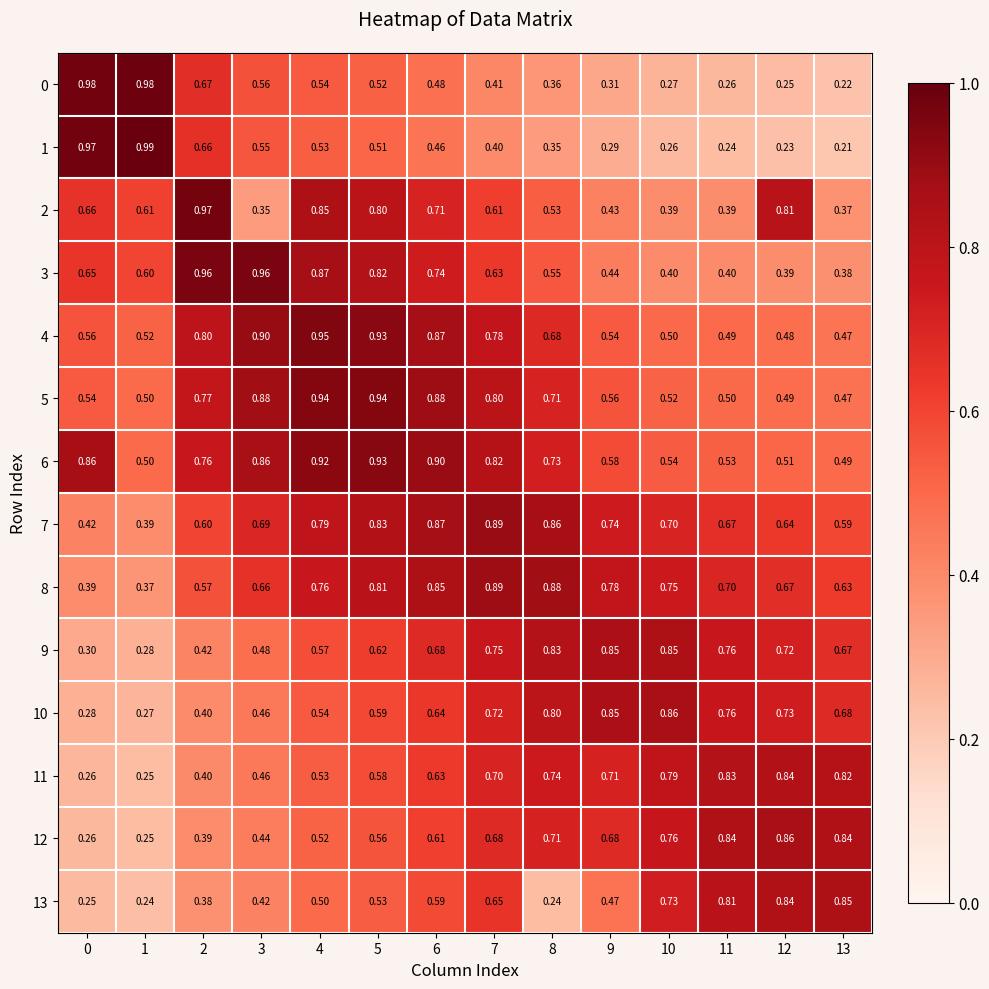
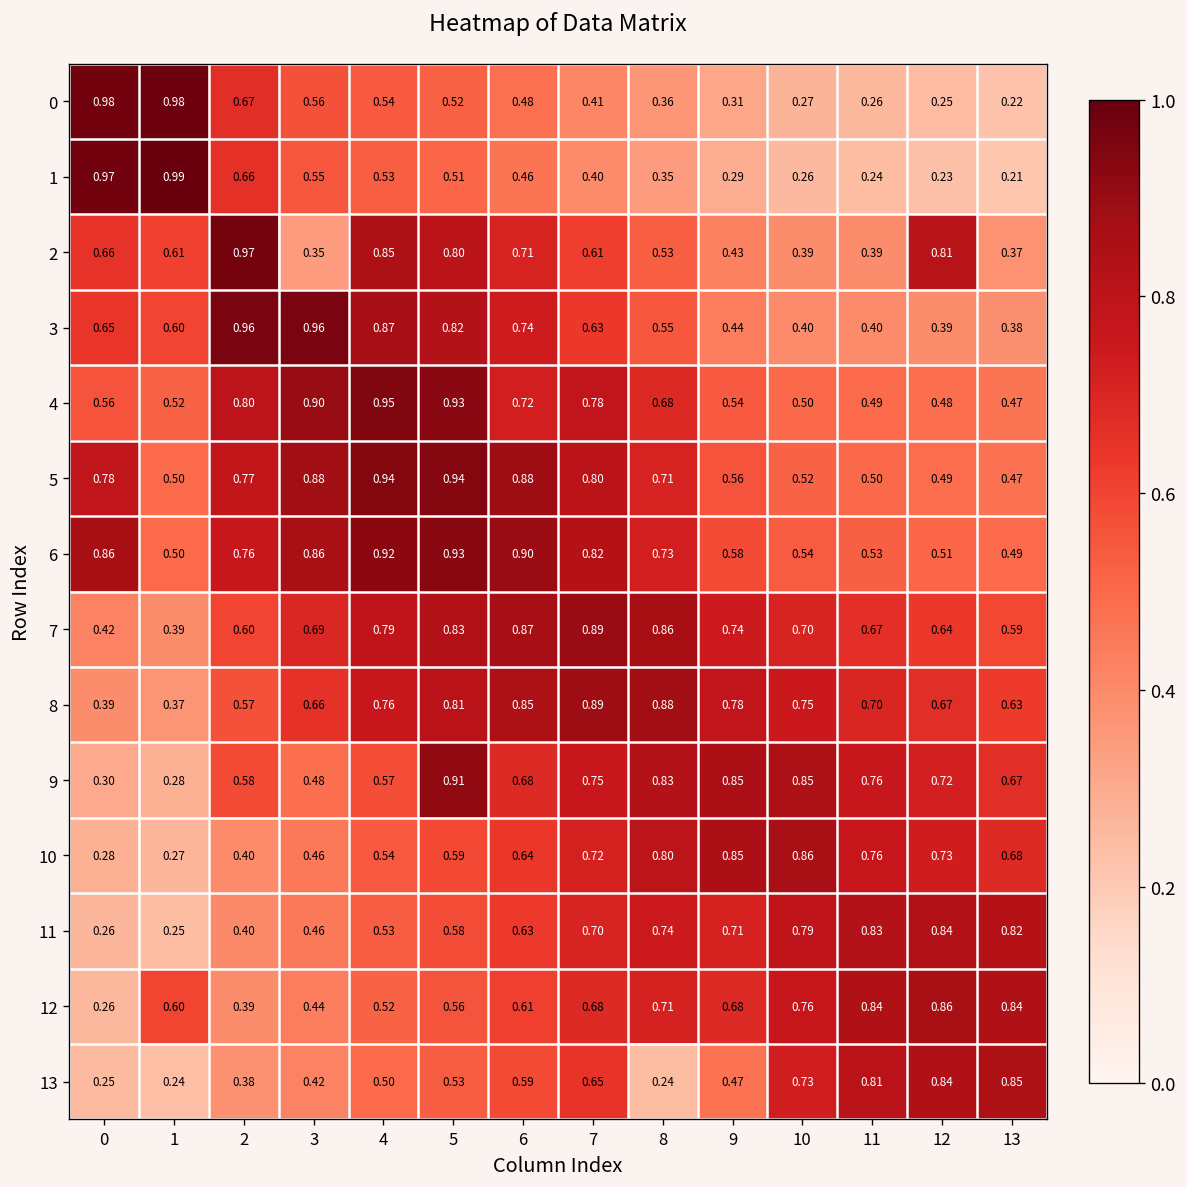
  {
    "0": {
      "0": 0.98,
      "1": 0.98,
      "2": 0.67,
      "3": 0.56,
      "4": 0.54,
      "5": 0.52,
      "6": 0.48,
      "7": 0.41,
      "8": 0.36,
      "9": 0.31,
      "10": 0.27,
      "11": 0.26,
      "12": 0.25,
      "13": 0.22
    },
    "1": {
      "0": 0.97,
      "1": 0.99,
      "2": 0.66,
      "3": 0.55,
      "4": 0.53,
      "5": 0.51,
      "6": 0.46,
      "7": 0.40,
      "8": 0.35,
      "9": 0.29,
      "10": 0.26,
      "11": 0.24,
      "12": 0.23,
      "13": 0.21
    },
    "2": {
      "0": 0.66,
      "1": 0.61,
      "2": 0.97,
      "3": 0.35,
      "4": 0.85,
      "5": 0.80,
      "6": 0.71,
      "7": 0.61,
      "8": 0.53,
      "9": 0.43,
      "10": 0.39,
      "11": 0.39,
      "12": 0.81,
      "13": 0.37
    },
    "3": {
      "0": 0.65,
      "1": 0.60,
      "2": 0.96,
      "3": 0.96,
      "4": 0.87,
      "5": 0.82,
      "6": 0.74,
      "7": 0.63,
      "8": 0.55,
      "9": 0.44,
      "10": 0.40,
      "11": 0.40,
      "12": 0.39,
      "13": 0.38
    },
    "4": {
      "0": 0.56,
      "1": 0.52,
      "2": 0.80,
      "3": 0.90,
      "4": 0.95,
      "5": 0.93,
-     "6": 0.87,
+     "6": 0.72,
      "7": 0.78,
      "8": 0.68,
      "9": 0.54,
      "10": 0.50,
      "11": 0.49,
      "12": 0.48,
      "13": 0.47
    },
    "5": {
-     "0": 0.54,
+     "0": 0.78,
      "1": 0.50,
      "2": 0.77,
      "3": 0.88,
      "4": 0.94,
      "5": 0.94,
      "6": 0.88,
      "7": 0.80,
      "8": 0.71,
      "9": 0.56,
      "10": 0.52,
      "11": 0.50,
      "12": 0.49,
      "13": 0.47
    },
    "6": {
      "0": 0.86,
      "1": 0.50,
      "2": 0.76,
      "3": 0.86,
      "4": 0.92,
      "5": 0.93,
      "6": 0.90,
      "7": 0.82,
      "8": 0.73,
      "9": 0.58,
      "10": 0.54,
      "11": 0.53,
      "12": 0.51,
      "13": 0.49
    },
    "7": {
      "0": 0.42,
      "1": 0.39,
      "2": 0.60,
      "3": 0.69,
      "4": 0.79,
      "5": 0.83,
      "6": 0.87,
      "7": 0.89,
      "8": 0.86,
      "9": 0.74,
      "10": 0.70,
      "11": 0.67,
      "12": 0.64,
      "13": 0.59
    },
    "8": {
      "0": 0.39,
      "1": 0.37,
      "2": 0.57,
      "3": 0.66,
      "4": 0.76,
      "5": 0.81,
      "6": 0.85,
      "7": 0.89,
      "8": 0.88,
      "9": 0.78,
      "10": 0.75,
      "11": 0.70,
      "12": 0.67,
      "13": 0.63
    },
    "9": {
      "0": 0.30,
      "1": 0.28,
-     "2": 0.42,
+     "2": 0.58,
      "3": 0.48,
      "4": 0.57,
-     "5": 0.62,
+     "5": 0.91,
      "6": 0.68,
      "7": 0.75,
      "8": 0.83,
      "9": 0.85,
      "10": 0.85,
      "11": 0.76,
      "12": 0.72,
      "13": 0.67
    },
    "10": {
      "0": 0.28,
      "1": 0.27,
      "2": 0.40,
      "3": 0.46,
      "4": 0.54,
      "5": 0.59,
      "6": 0.64,
      "7": 0.72,
      "8": 0.80,
      "9": 0.85,
      "10": 0.86,
      "11": 0.76,
      "12": 0.73,
      "13": 0.68
    },
    "11": {
      "0": 0.26,
      "1": 0.25,
      "2": 0.40,
      "3": 0.46,
      "4": 0.53,
      "5": 0.58,
      "6": 0.63,
      "7": 0.70,
      "8": 0.74,
      "9": 0.71,
      "10": 0.79,
      "11": 0.83,
      "12": 0.84,
      "13": 0.82
    },
    "12": {
      "0": 0.26,
-     "1": 0.25,
+     "1": 0.60,
      "2": 0.39,
      "3": 0.44,
      "4": 0.52,
      "5": 0.56,
      "6": 0.61,
      "7": 0.68,
      "8": 0.71,
      "9": 0.68,
      "10": 0.76,
      "11": 0.84,
      "12": 0.86,
      "13": 0.84
    },
    "13": {
      "0": 0.25,
      "1": 0.24,
      "2": 0.38,
      "3": 0.42,
      "4": 0.50,
      "5": 0.53,
      "6": 0.59,
      "7": 0.65,
      "8": 0.24,
      "9": 0.47,
      "10": 0.73,
      "11": 0.81,
      "12": 0.84,
      "13": 0.85
    }
  }
